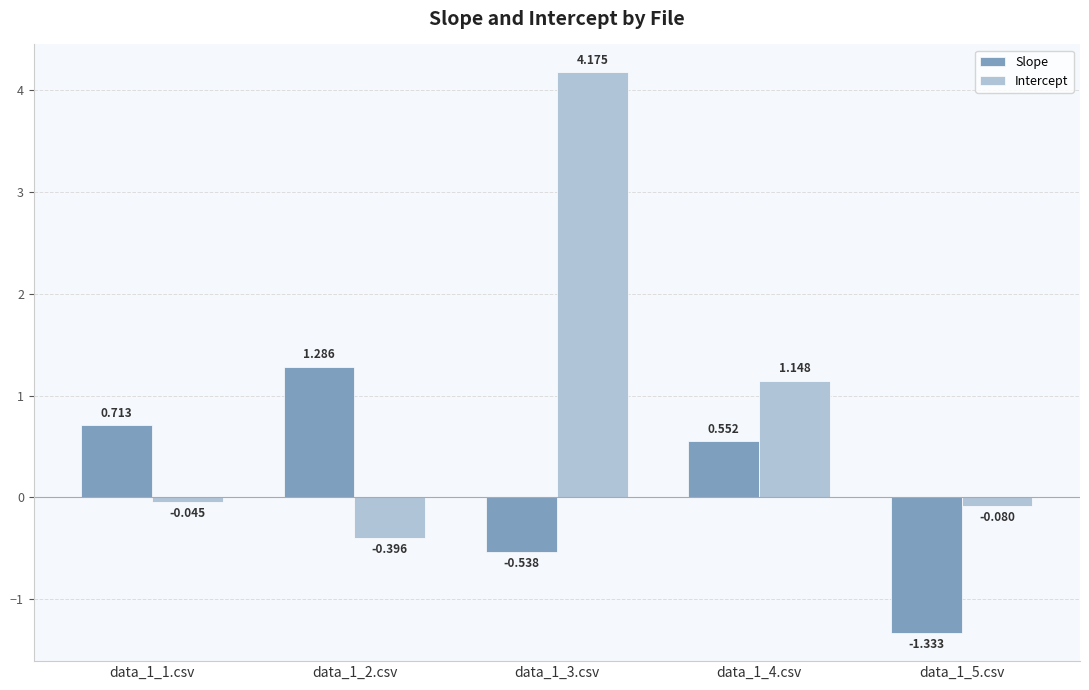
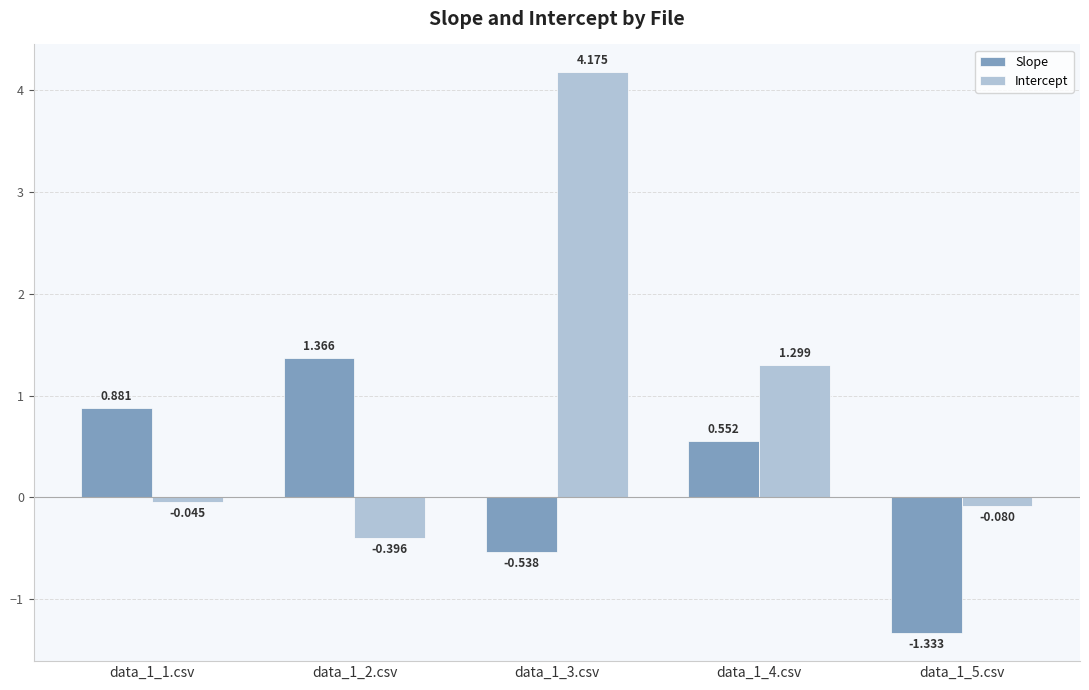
  {
    "Slope": {
-     "data_1_1.csv": 0.713,
-     "data_1_2.csv": 1.286,
+     "data_1_1.csv": 0.881,
+     "data_1_2.csv": 1.366,
      "data_1_3.csv": -0.538,
      "data_1_4.csv": 0.552,
      "data_1_5.csv": -1.333
    },
    "Intercept": {
      "data_1_1.csv": -0.045,
      "data_1_2.csv": -0.396,
      "data_1_3.csv": 4.175,
-     "data_1_4.csv": 1.148,
+     "data_1_4.csv": 1.299,
      "data_1_5.csv": -0.080
    }
  }
